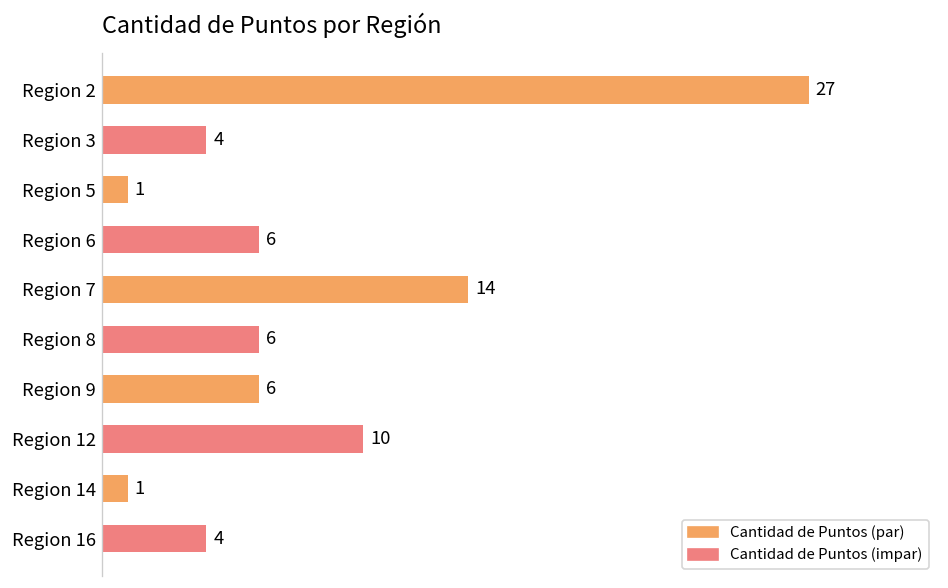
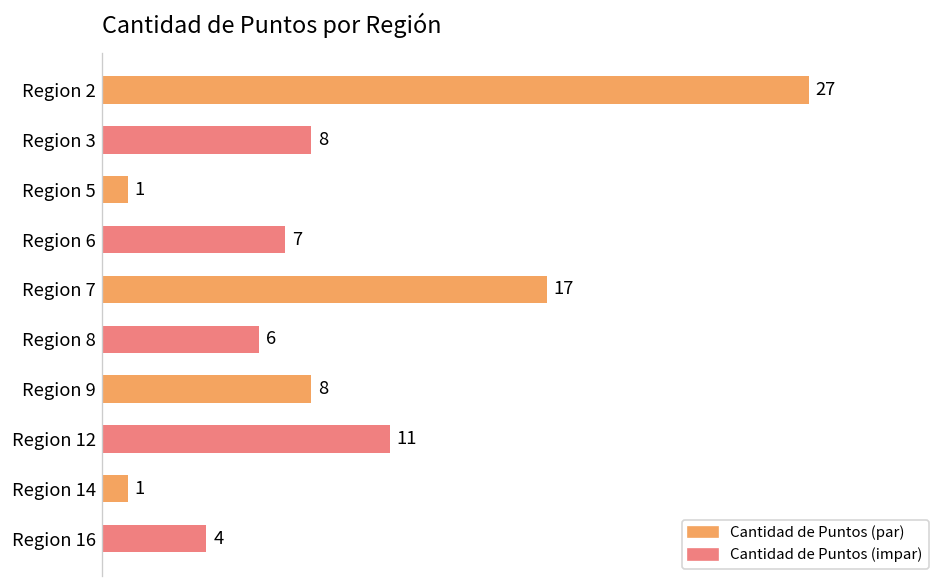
  {
-   "Region 3": 4,
-   "Region 6": 6,
-   "Region 7": 14,
-   "Region 9": 6,
-   "Region 12": 10
+   "Region 3": 8,
+   "Region 6": 7,
+   "Region 7": 17,
+   "Region 9": 8,
+   "Region 12": 11
  }
